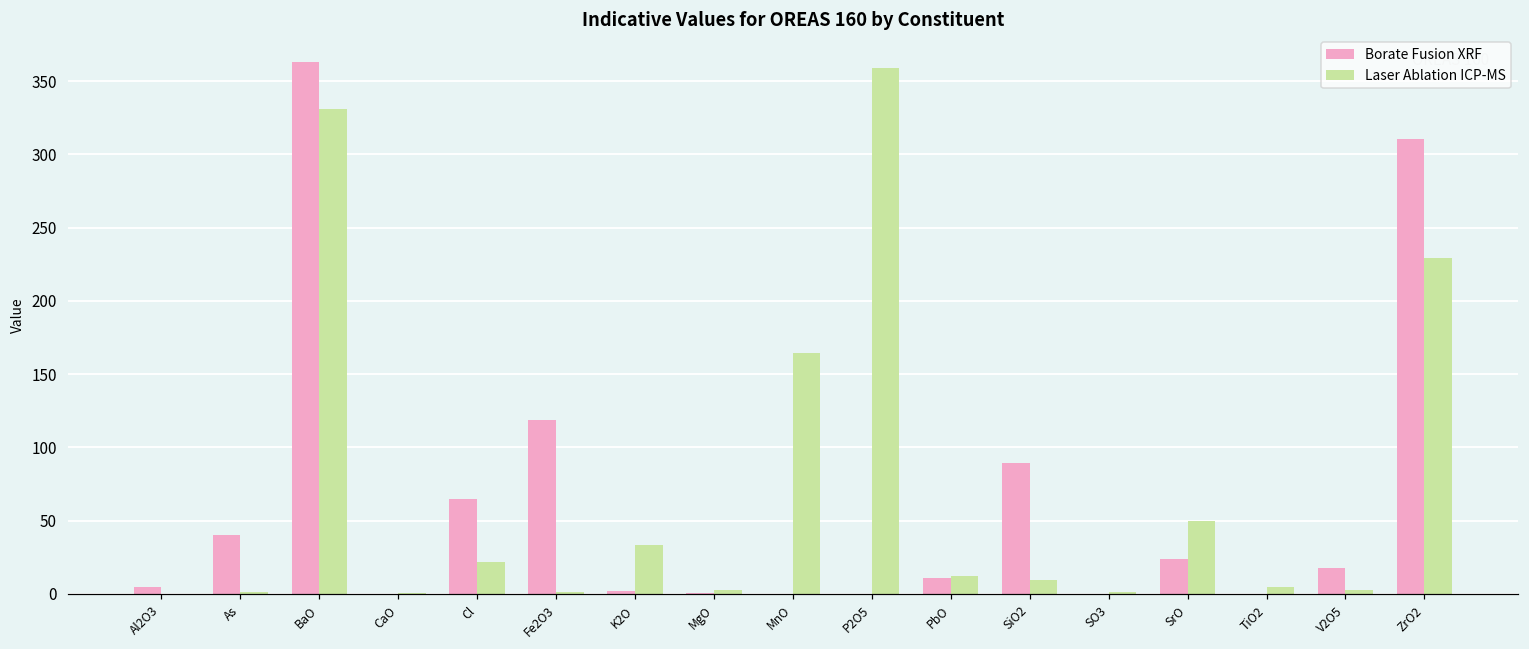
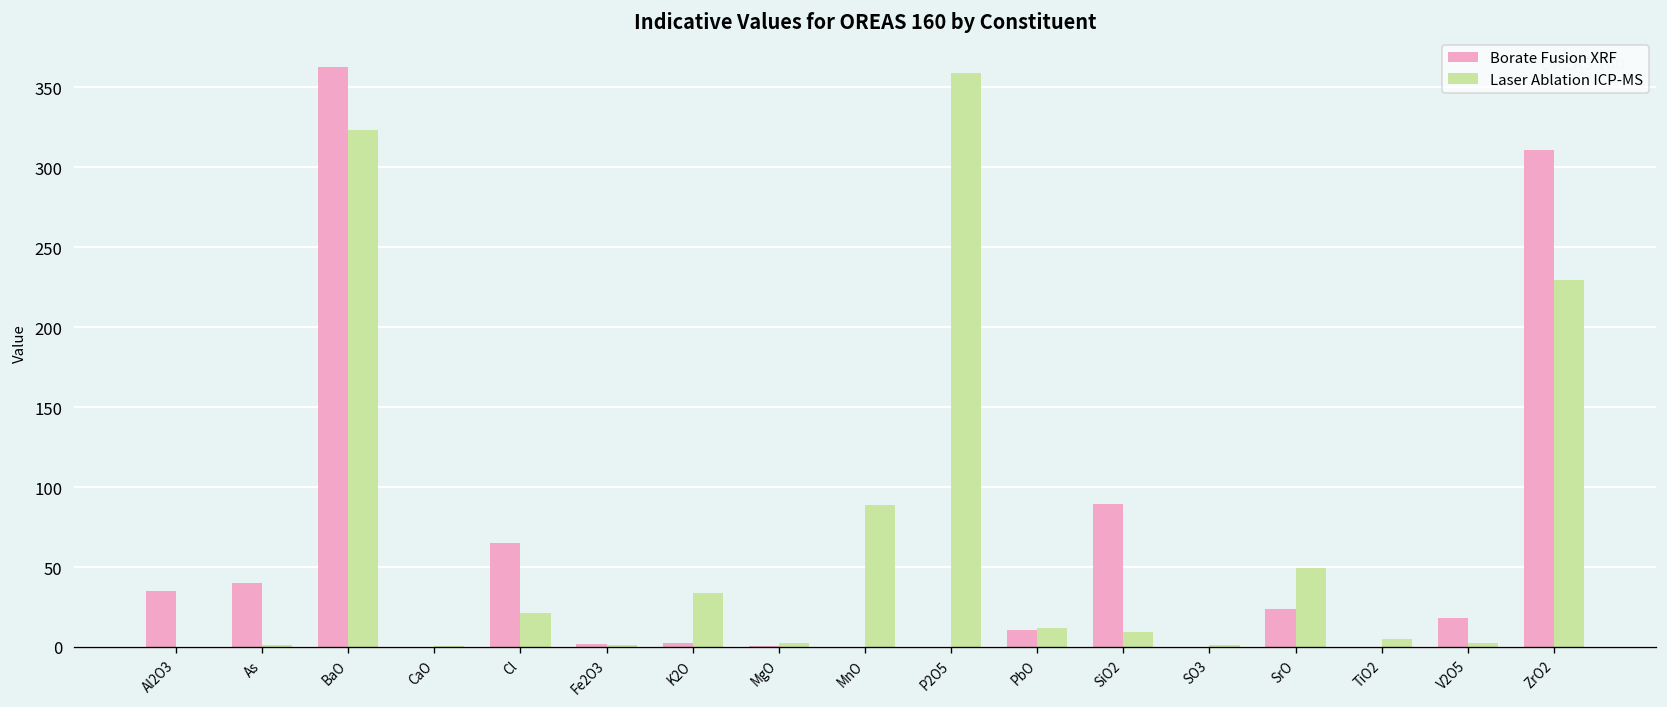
  {
    "Borate Fusion XRF": {
-     "Al2O3": 5,
+     "Al2O3": 35,
      "As": 40,
      "BaO": 363,
      "Cl": 65,
-     "Fe2O3": 118,
+     "Fe2O3": 2,
      "K2O": 2,
      "PbO": 11,
      "SiO2": 90,
      "SrO": 24,
      "V2O5": 18,
      "ZrO2": 311
    },
    "Laser Ablation ICP-MS": {
-     "BaO": 331,
+     "BaO": 324,
      "Cl": 22,
      "K2O": 34,
      "MgO": 3,
-     "MnO": 164,
+     "MnO": 89,
      "P2O5": 359,
      "PbO": 12,
      "SiO2": 9,
      "SrO": 50,
      "TiO2": 5,
      "V2O5": 3,
      "ZrO2": 230
    }
  }
